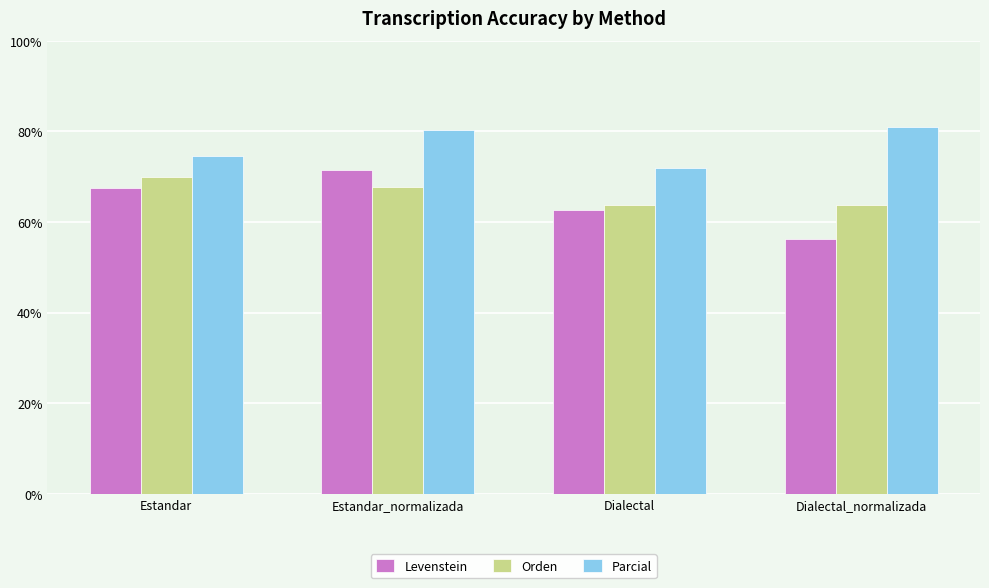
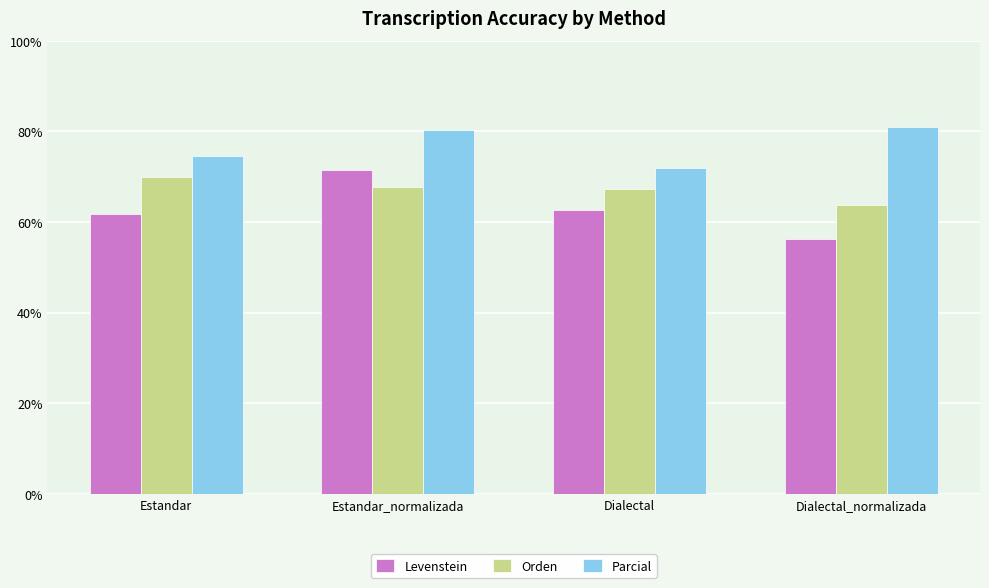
  {
    "Levenstein": {
-     "Estandar": "67%",
+     "Estandar": "62%",
      "Estandar_normalizada": "71%",
      "Dialectal": "63%",
      "Dialectal_normalizada": "56%"
    },
    "Orden": {
      "Estandar": "70%",
      "Estandar_normalizada": "68%",
-     "Dialectal": "64%",
+     "Dialectal": "67%",
      "Dialectal_normalizada": "64%"
    },
    "Parcial": {
      "Estandar": "74%",
      "Estandar_normalizada": "80%",
      "Dialectal": "72%",
      "Dialectal_normalizada": "81%"
    }
  }
